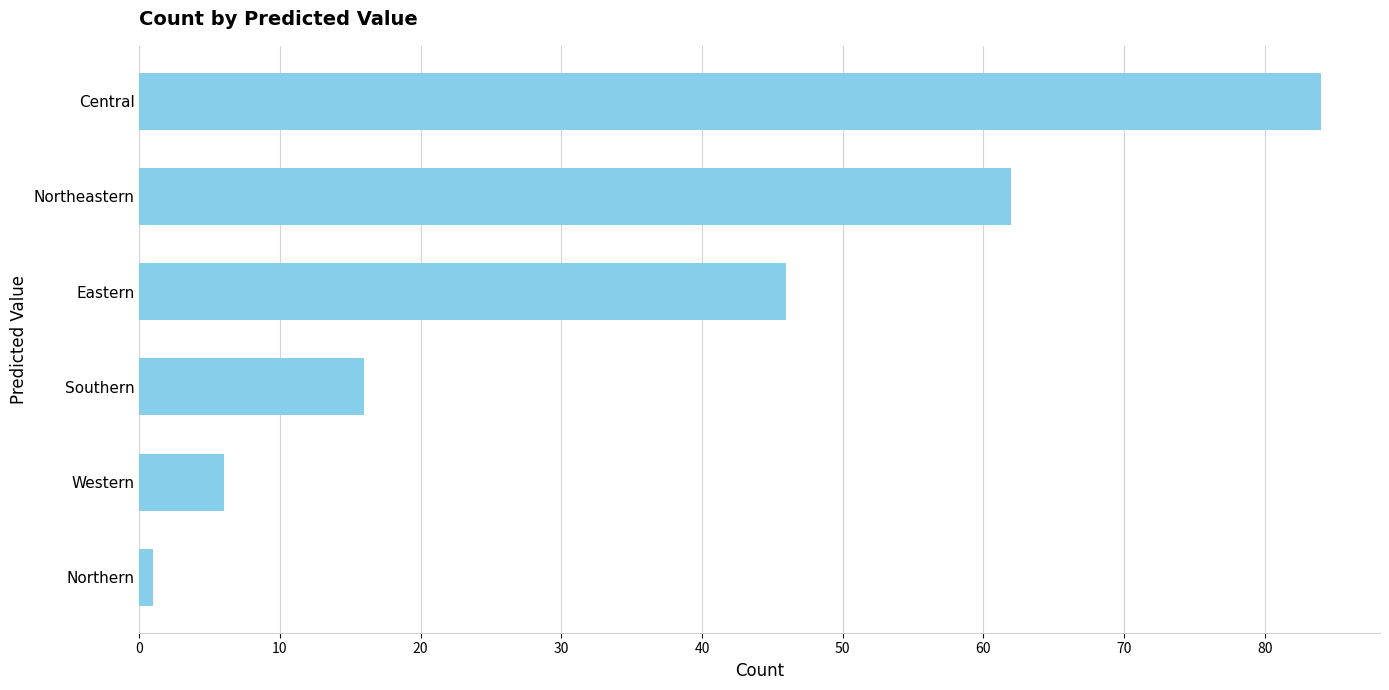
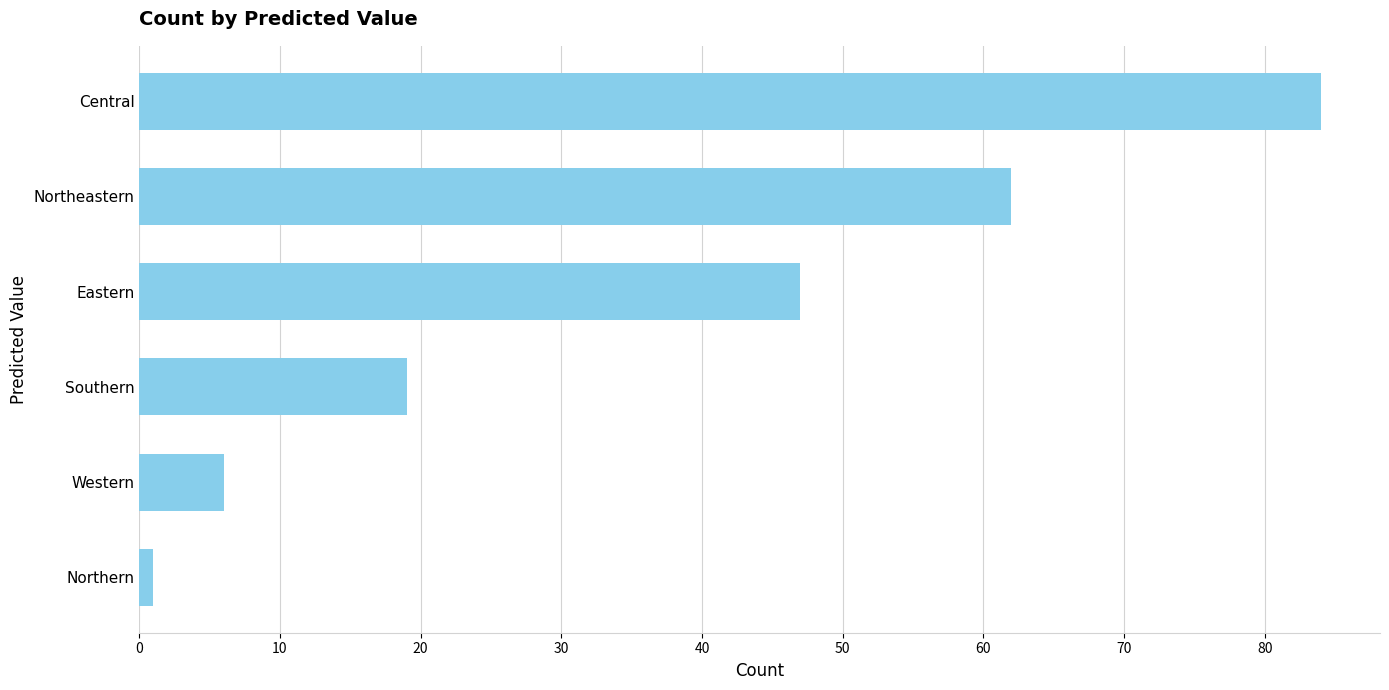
  {
    "Central": 84,
    "Northeastern": 62,
-   "Eastern": 46,
-   "Southern": 16,
+   "Eastern": 47,
+   "Southern": 19,
    "Western": 6,
    "Northern": 1
  }
